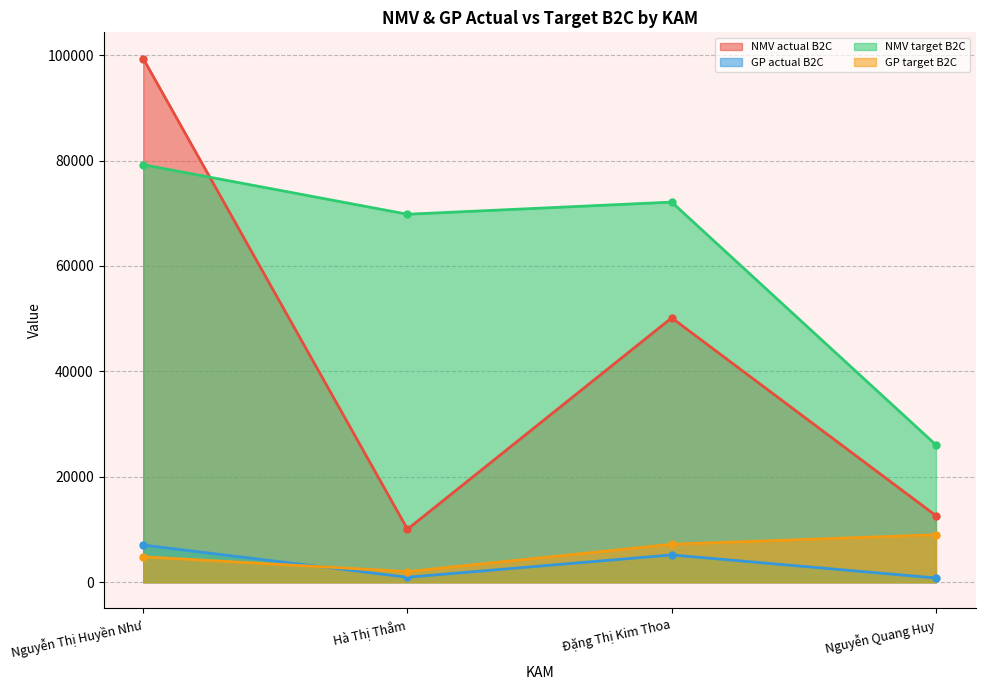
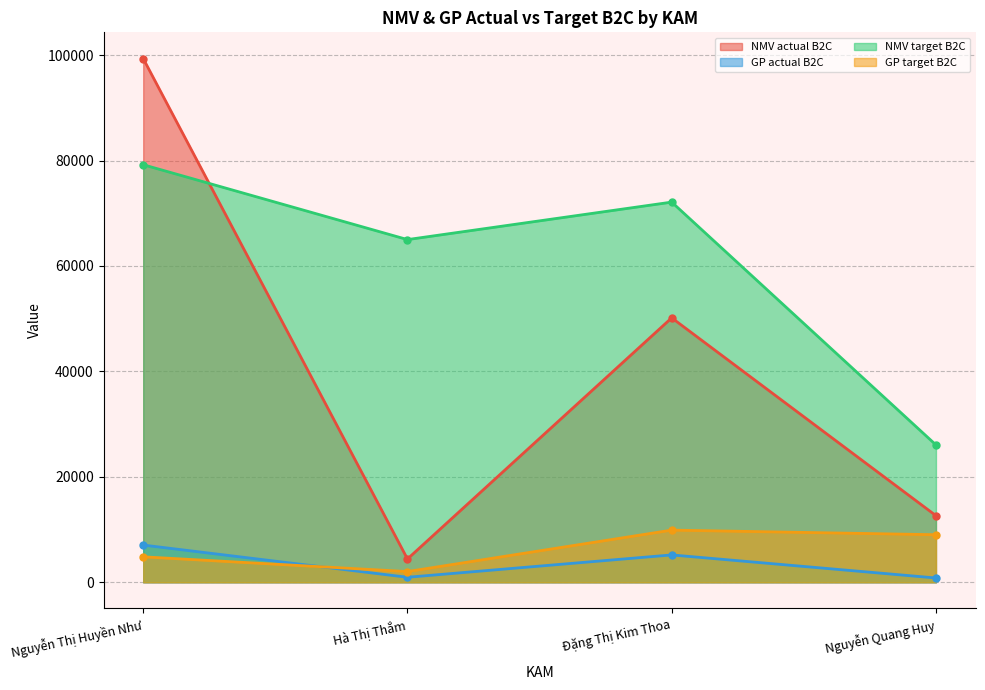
  {
    "NMV actual B2C": {
      "Nguyễn Thị Huyền Như": 99000,
-     "Hà Thị Thắm": 10000,
+     "Hà Thị Thắm": 4000,
      "Đặng Thị Kim Thoa": 50000,
      "Nguyễn Quang Huy": 13000
    },
    "GP actual B2C": {
      "Nguyễn Thị Huyền Như": 7000,
      "Hà Thị Thắm": 1000,
      "Đặng Thị Kim Thoa": 5000,
      "Nguyễn Quang Huy": 1000
    },
    "NMV target B2C": {
      "Nguyễn Thị Huyền Như": 79000,
-     "Hà Thị Thắm": 70000,
+     "Hà Thị Thắm": 65000,
      "Đặng Thị Kim Thoa": 72000,
      "Nguyễn Quang Huy": 26000
    },
    "GP target B2C": {
      "Nguyễn Thị Huyền Như": 5000,
      "Hà Thị Thắm": 2000,
-     "Đặng Thị Kim Thoa": 7000,
+     "Đặng Thị Kim Thoa": 10000,
      "Nguyễn Quang Huy": 9000
    }
  }
